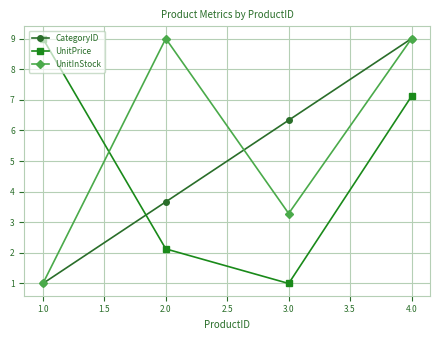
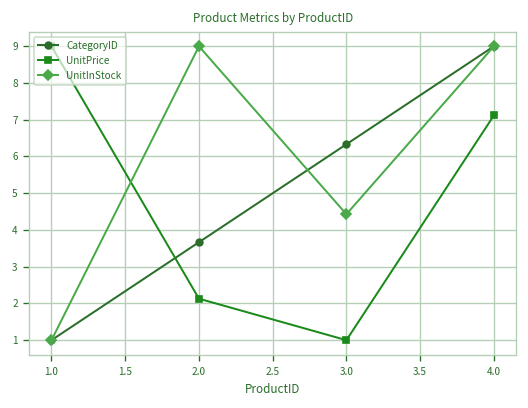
  {
    "UnitInStock": {
      "2.0": 9.0,
-     "3.0": 3.3
+     "3.0": 4.4
    }
  }
